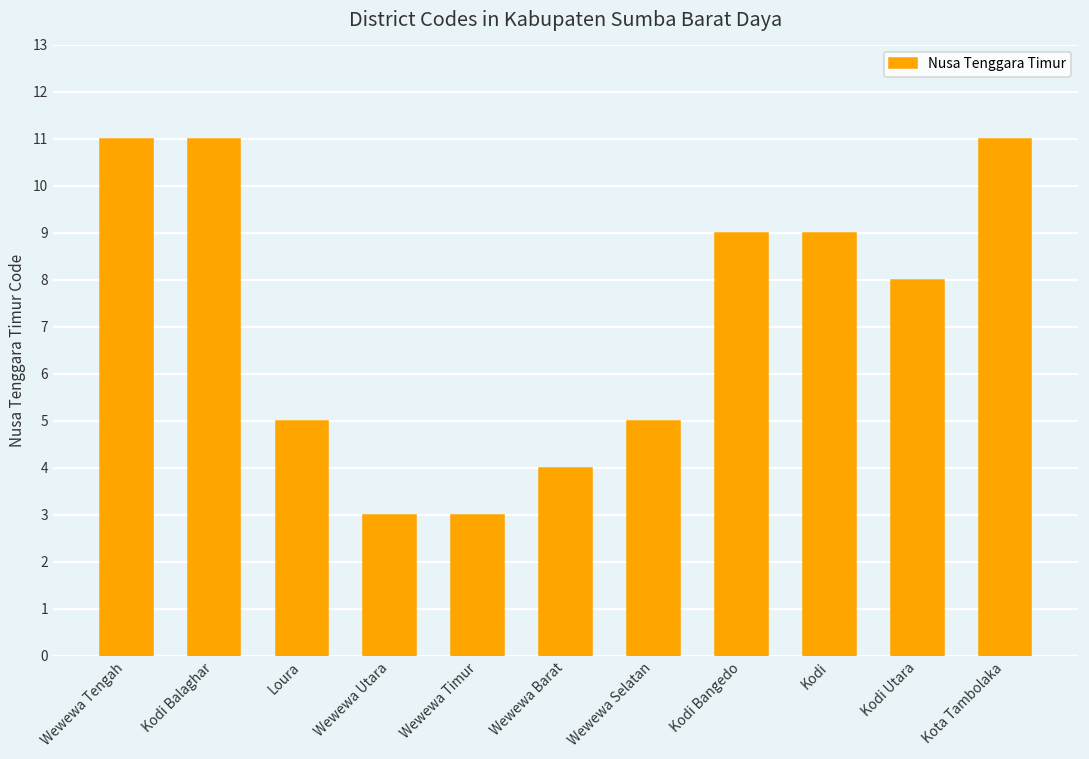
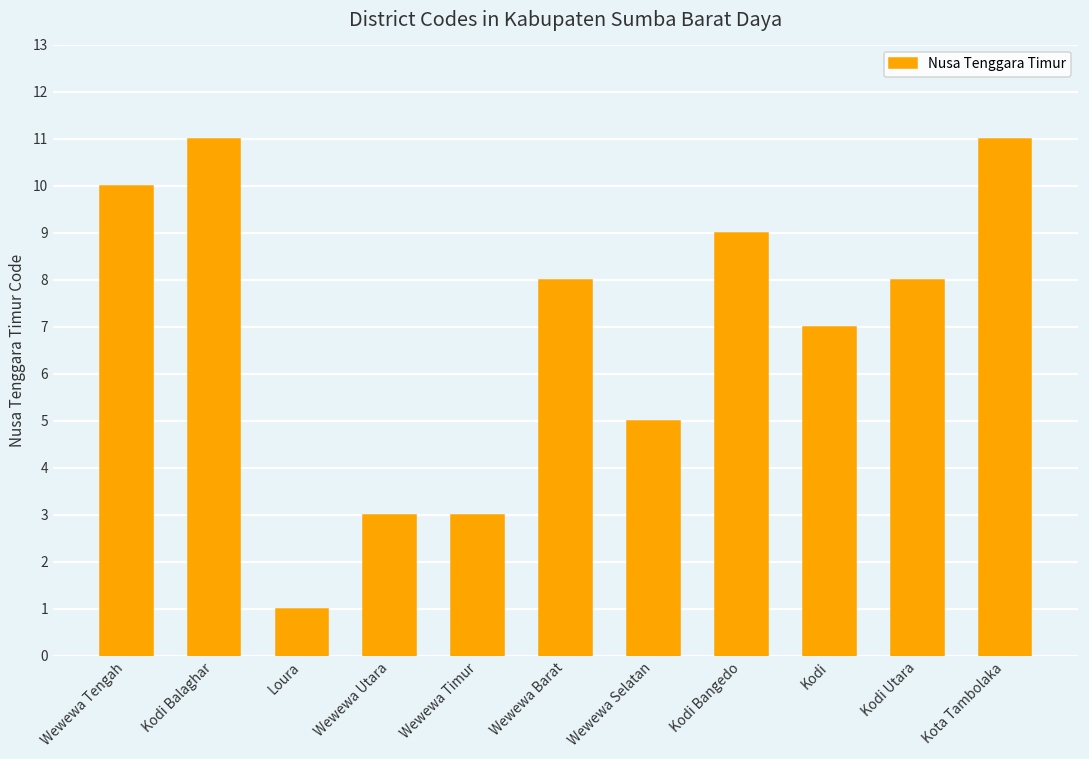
  {
-   "Wewewa Tengah": 11,
+   "Wewewa Tengah": 10,
    "Kodi Balaghar": 11,
-   "Loura": 5,
+   "Loura": 1,
    "Wewewa Utara": 3,
    "Wewewa Timur": 3,
-   "Wewewa Barat": 4,
+   "Wewewa Barat": 8,
    "Wewewa Selatan": 5,
    "Kodi Bangedo": 9,
-   "Kodi": 9,
+   "Kodi": 7,
    "Kodi Utara": 8,
    "Kota Tambolaka": 11
  }
